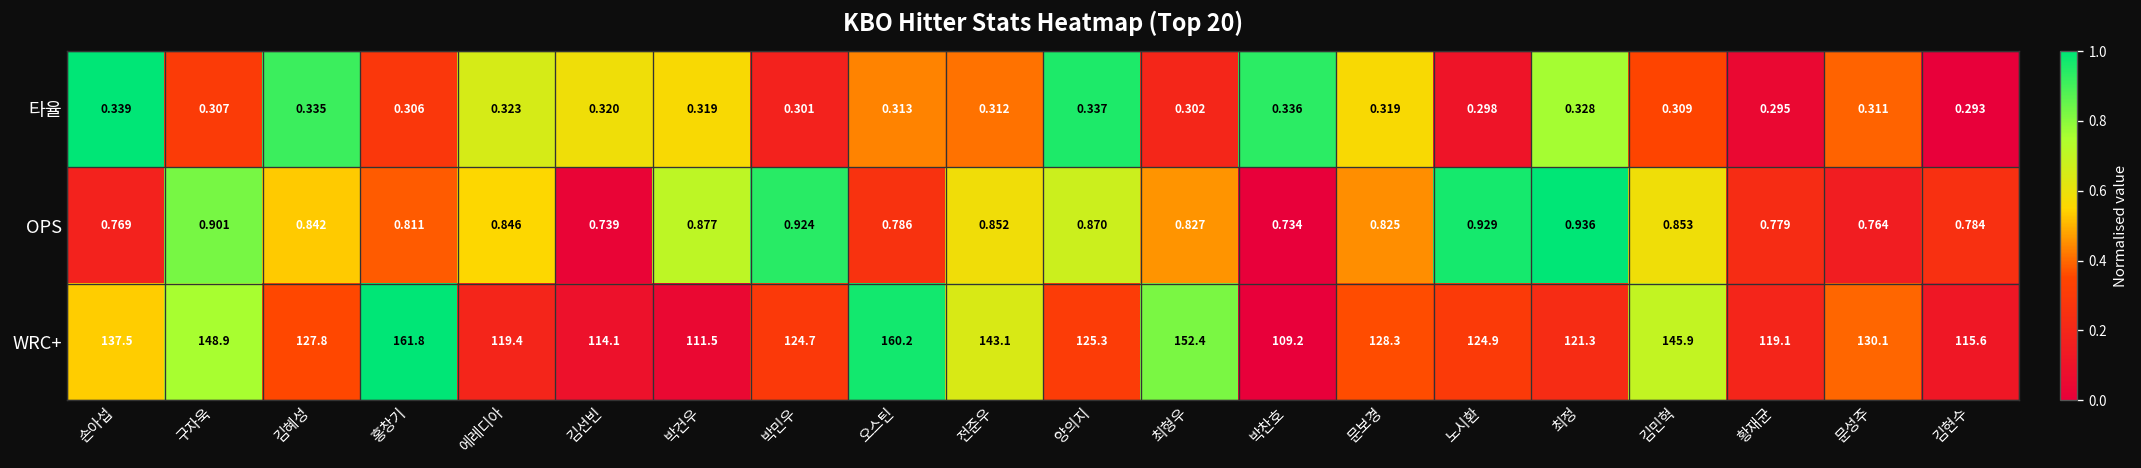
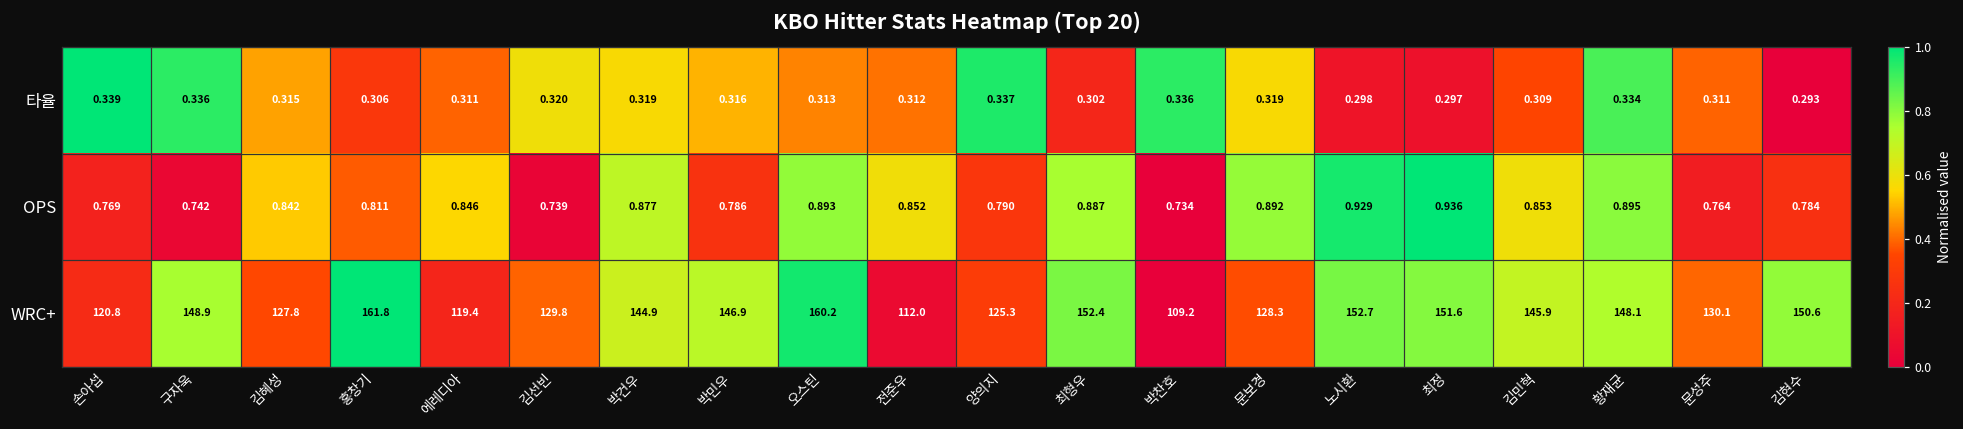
  {
    "타율": {
      "손아섭": 0.339,
-     "구자욱": 0.307,
-     "김혜성": 0.335,
+     "구자욱": 0.336,
+     "김혜성": 0.315,
      "홍창기": 0.306,
-     "에레디아": 0.323,
+     "에레디아": 0.311,
      "김선빈": 0.320,
      "박건우": 0.319,
-     "박민우": 0.301,
+     "박민우": 0.316,
      "오스틴": 0.313,
      "전준우": 0.312,
      "양의지": 0.337,
      "최형우": 0.302,
      "박찬호": 0.336,
      "문보경": 0.319,
      "노시환": 0.298,
-     "최정": 0.328,
+     "최정": 0.297,
      "김민혁": 0.309,
-     "황재균": 0.295,
+     "황재균": 0.334,
      "문성주": 0.311,
      "김현수": 0.293
    },
    "OPS": {
      "손아섭": 0.769,
-     "구자욱": 0.901,
+     "구자욱": 0.742,
      "김혜성": 0.842,
      "홍창기": 0.811,
      "에레디아": 0.846,
      "김선빈": 0.739,
      "박건우": 0.877,
-     "박민우": 0.924,
-     "오스틴": 0.786,
+     "박민우": 0.786,
+     "오스틴": 0.893,
      "전준우": 0.852,
-     "양의지": 0.870,
-     "최형우": 0.827,
+     "양의지": 0.790,
+     "최형우": 0.887,
      "박찬호": 0.734,
-     "문보경": 0.825,
+     "문보경": 0.892,
      "노시환": 0.929,
      "최정": 0.936,
      "김민혁": 0.853,
-     "황재균": 0.779,
+     "황재균": 0.895,
      "문성주": 0.764,
      "김현수": 0.784
    },
    "WRC+": {
-     "손아섭": 137.5,
+     "손아섭": 120.8,
      "구자욱": 148.9,
      "김혜성": 127.8,
      "홍창기": 161.8,
      "에레디아": 119.4,
-     "김선빈": 114.1,
-     "박건우": 111.5,
-     "박민우": 124.7,
+     "김선빈": 129.8,
+     "박건우": 144.9,
+     "박민우": 146.9,
      "오스틴": 160.2,
-     "전준우": 143.1,
+     "전준우": 112.0,
      "양의지": 125.3,
      "최형우": 152.4,
      "박찬호": 109.2,
      "문보경": 128.3,
-     "노시환": 124.9,
-     "최정": 121.3,
+     "노시환": 152.7,
+     "최정": 151.6,
      "김민혁": 145.9,
-     "황재균": 119.1,
+     "황재균": 148.1,
      "문성주": 130.1,
-     "김현수": 115.6
+     "김현수": 150.6
    }
  }
